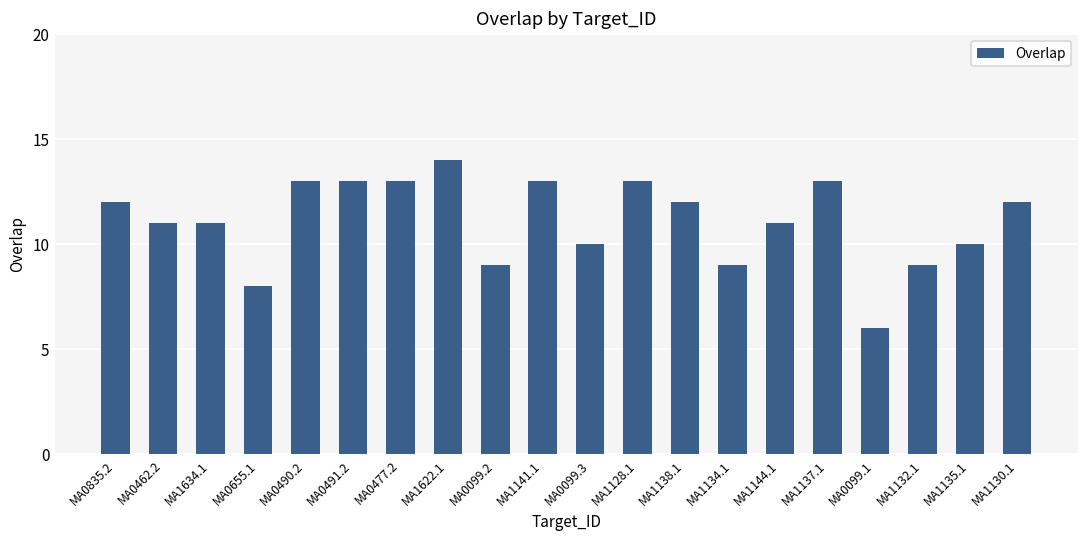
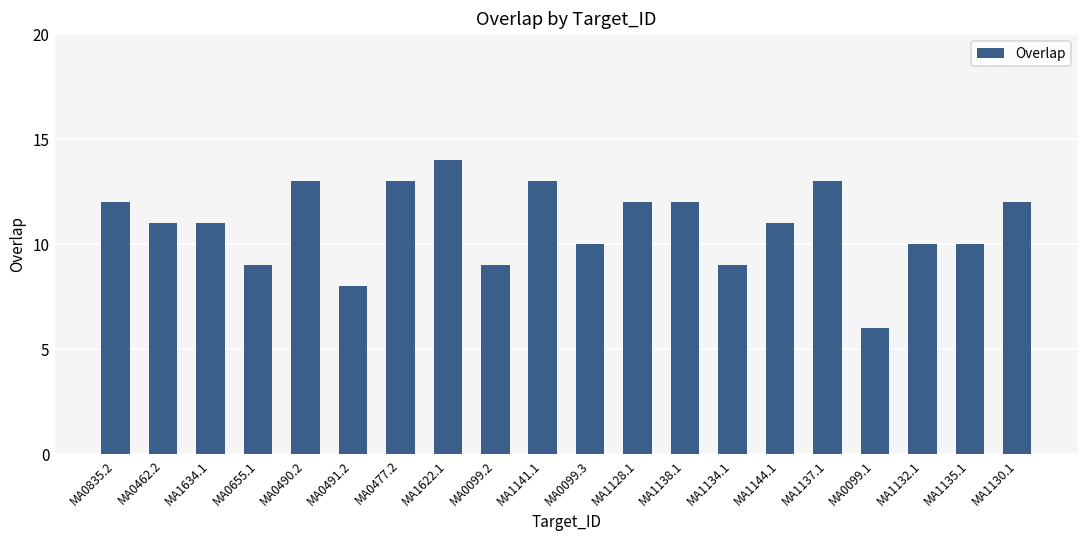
  {
    "MA0835.2": 12,
    "MA0462.2": 11,
    "MA1634.1": 11,
-   "MA0655.1": 8,
+   "MA0655.1": 9,
    "MA0490.2": 13,
-   "MA0491.2": 13,
+   "MA0491.2": 8,
    "MA0477.2": 13,
    "MA1622.1": 14,
    "MA0099.2": 9,
    "MA1141.1": 13,
    "MA0099.3": 10,
-   "MA1128.1": 13,
+   "MA1128.1": 12,
    "MA1138.1": 12,
    "MA1134.1": 9,
    "MA1144.1": 11,
    "MA1137.1": 13,
    "MA0099.1": 6,
-   "MA1132.1": 9,
+   "MA1132.1": 10,
    "MA1135.1": 10,
    "MA1130.1": 12
  }
